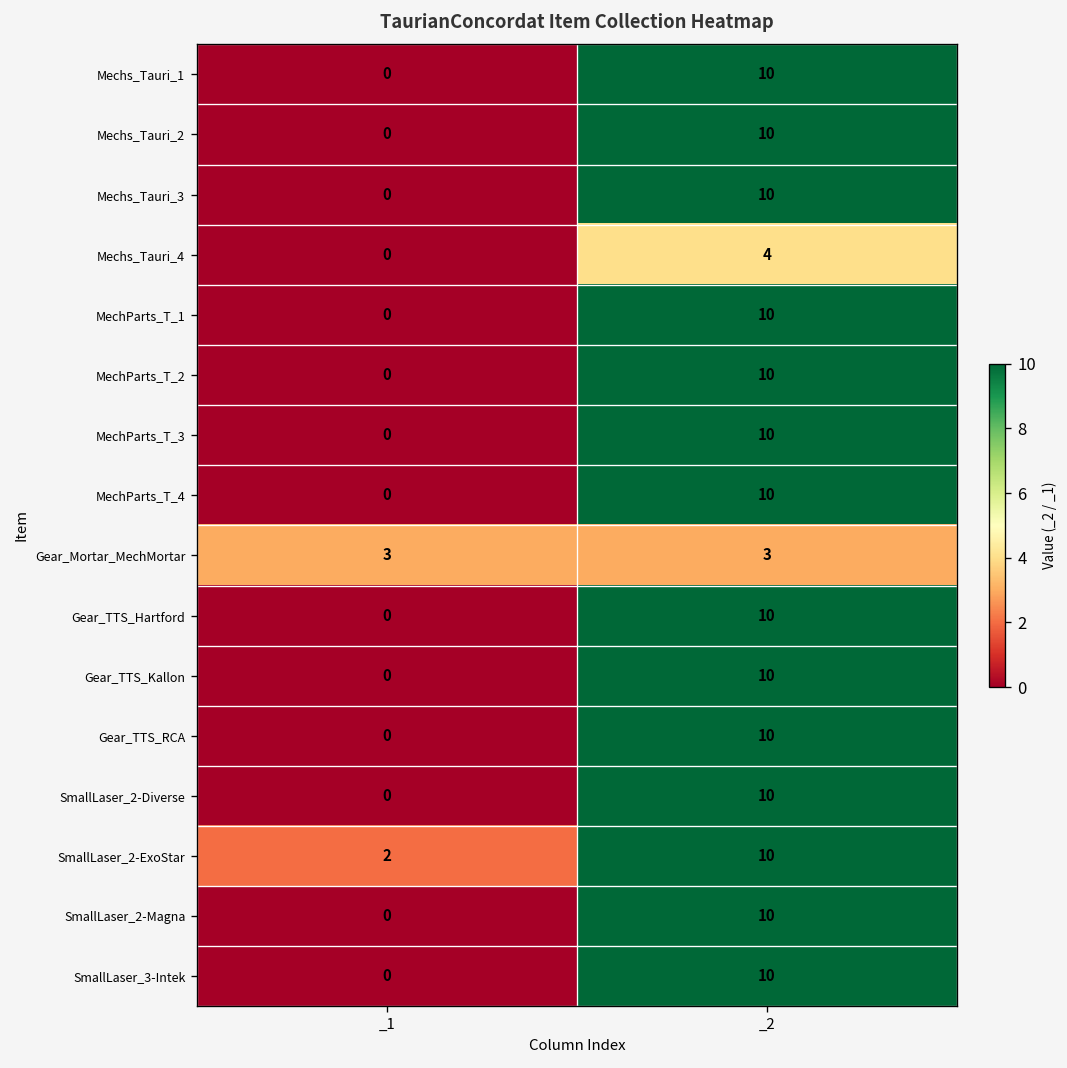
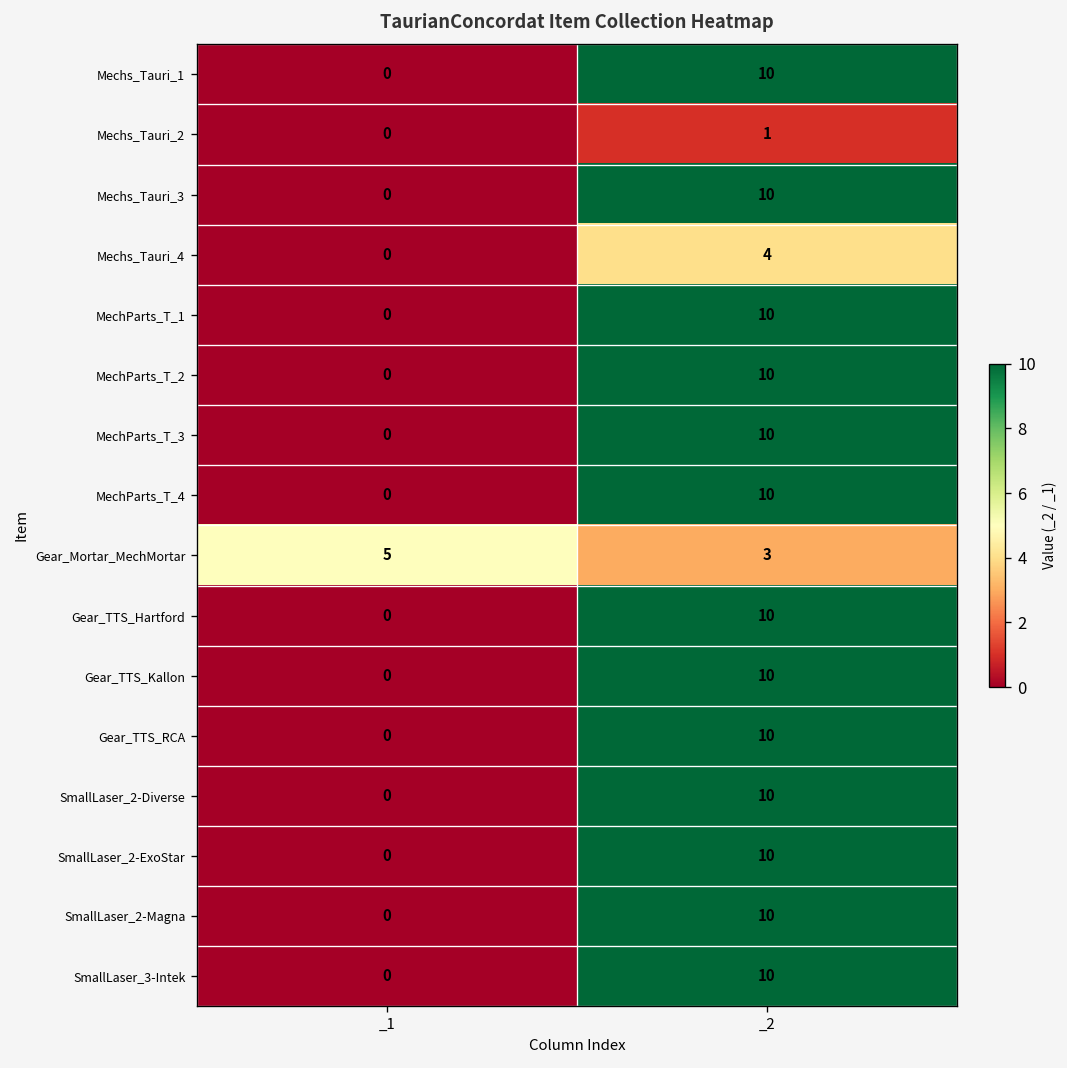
  {
    "Mechs_Tauri_1": {
      "_1": 0,
      "_2": 10
    },
    "Mechs_Tauri_2": {
      "_1": 0,
-     "_2": 10
+     "_2": 1
    },
    "Mechs_Tauri_3": {
      "_1": 0,
      "_2": 10
    },
    "Mechs_Tauri_4": {
      "_1": 0,
      "_2": 4
    },
    "MechParts_T_1": {
      "_1": 0,
      "_2": 10
    },
    "MechParts_T_2": {
      "_1": 0,
      "_2": 10
    },
    "MechParts_T_3": {
      "_1": 0,
      "_2": 10
    },
    "MechParts_T_4": {
      "_1": 0,
      "_2": 10
    },
    "Gear_Mortar_MechMortar": {
-     "_1": 3,
+     "_1": 5,
      "_2": 3
    },
    "Gear_TTS_Hartford": {
      "_1": 0,
      "_2": 10
    },
    "Gear_TTS_Kallon": {
      "_1": 0,
      "_2": 10
    },
    "Gear_TTS_RCA": {
      "_1": 0,
      "_2": 10
    },
    "SmallLaser_2-Diverse": {
      "_1": 0,
      "_2": 10
    },
    "SmallLaser_2-ExoStar": {
-     "_1": 2,
+     "_1": 0,
      "_2": 10
    },
    "SmallLaser_2-Magna": {
      "_1": 0,
      "_2": 10
    },
    "SmallLaser_3-Intek": {
      "_1": 0,
      "_2": 10
    }
  }
